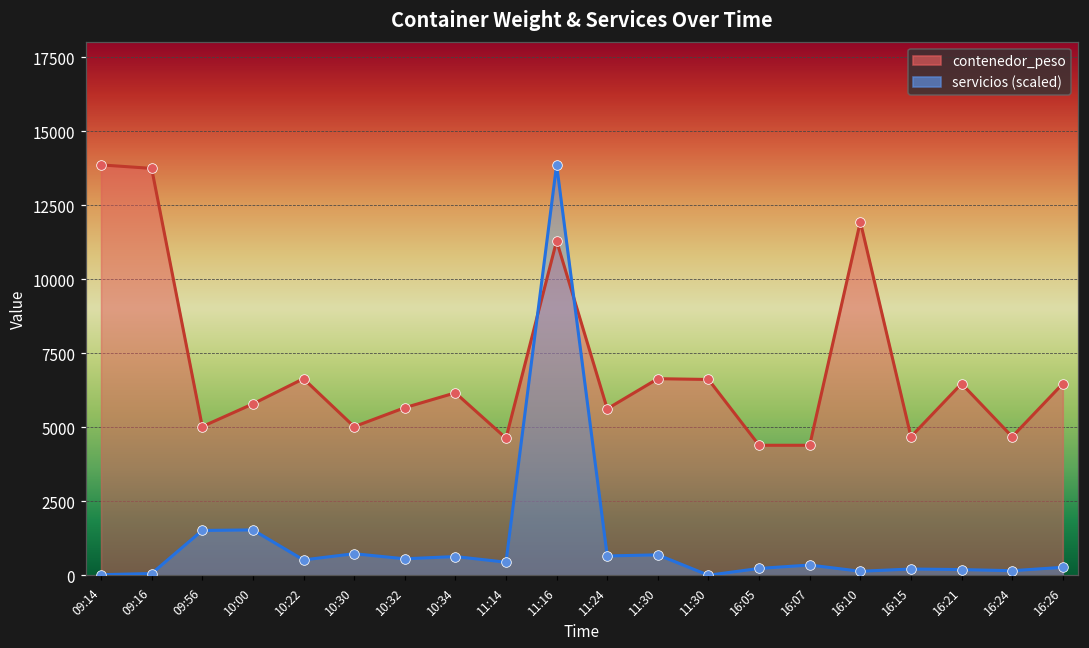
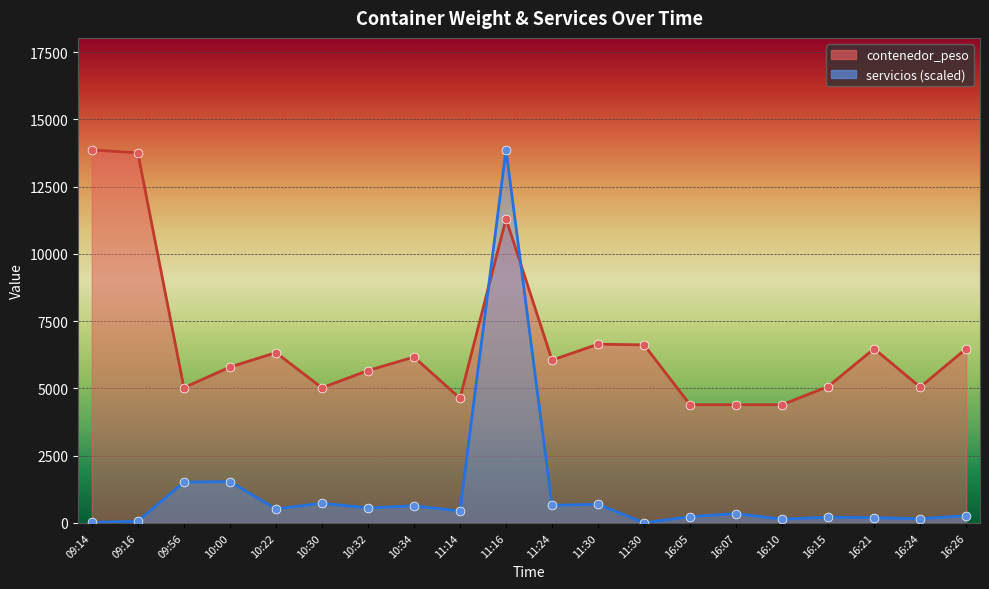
  {
    "contenedor_peso": {
      "09:14": 13900,
      "09:16": 13700,
      "09:56": 5000,
      "10:00": 5800,
-     "10:22": 6600,
+     "10:22": 6300,
      "10:30": 5000,
      "10:32": 5700,
      "10:34": 6200,
      "11:14": 4600,
      "11:16": 11300,
-     "11:24": 5600,
+     "11:24": 6100,
      "16:05": 4400,
      "16:07": 4400,
-     "16:10": 11900,
-     "16:15": 4700,
+     "16:10": 4400,
+     "16:15": 5100,
      "16:21": 6500,
-     "16:24": 4700,
+     "16:24": 5000,
      "16:26": 6500
    }
  }
